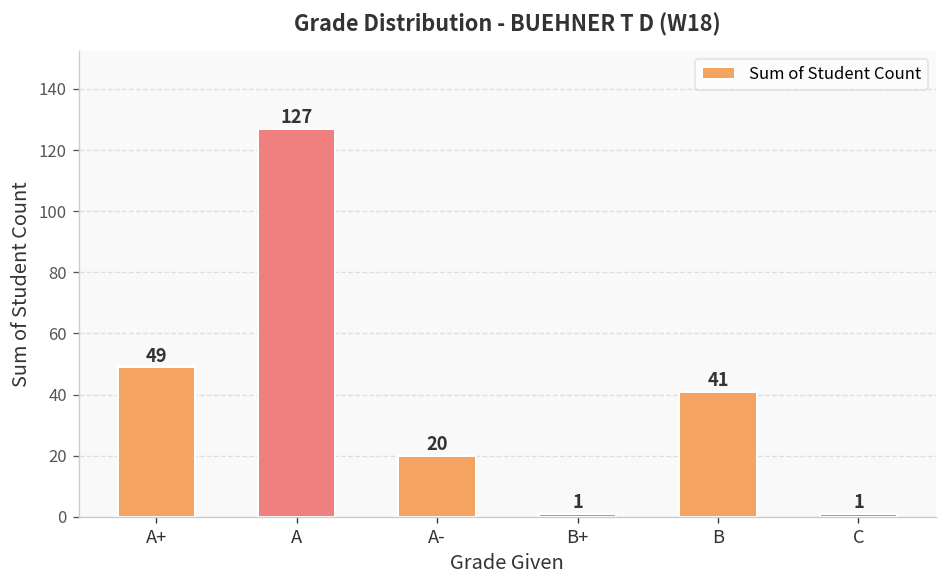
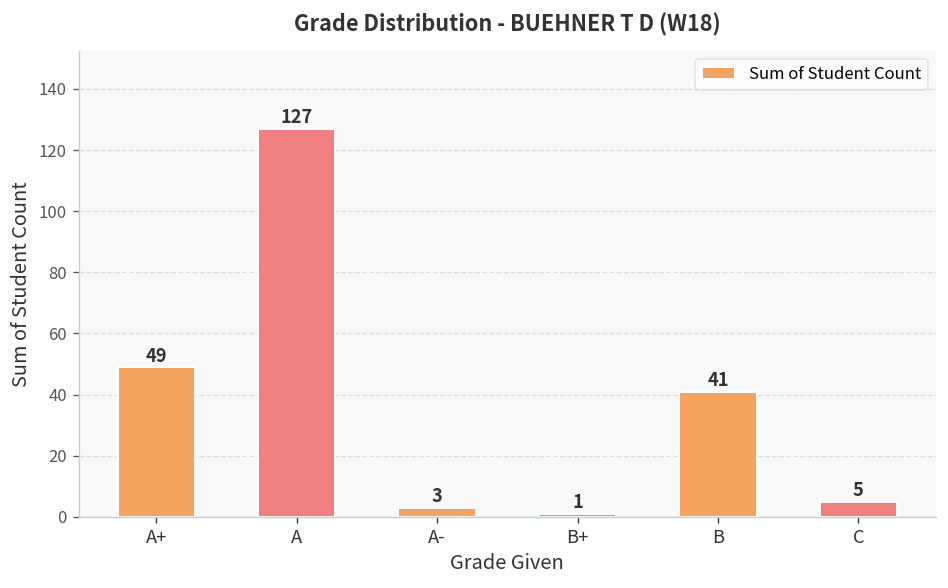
  {
    "A+": 49,
    "A": 127,
-   "A-": 20,
+   "A-": 3,
    "B+": 1,
    "B": 41,
-   "C": 1
+   "C": 5
  }
